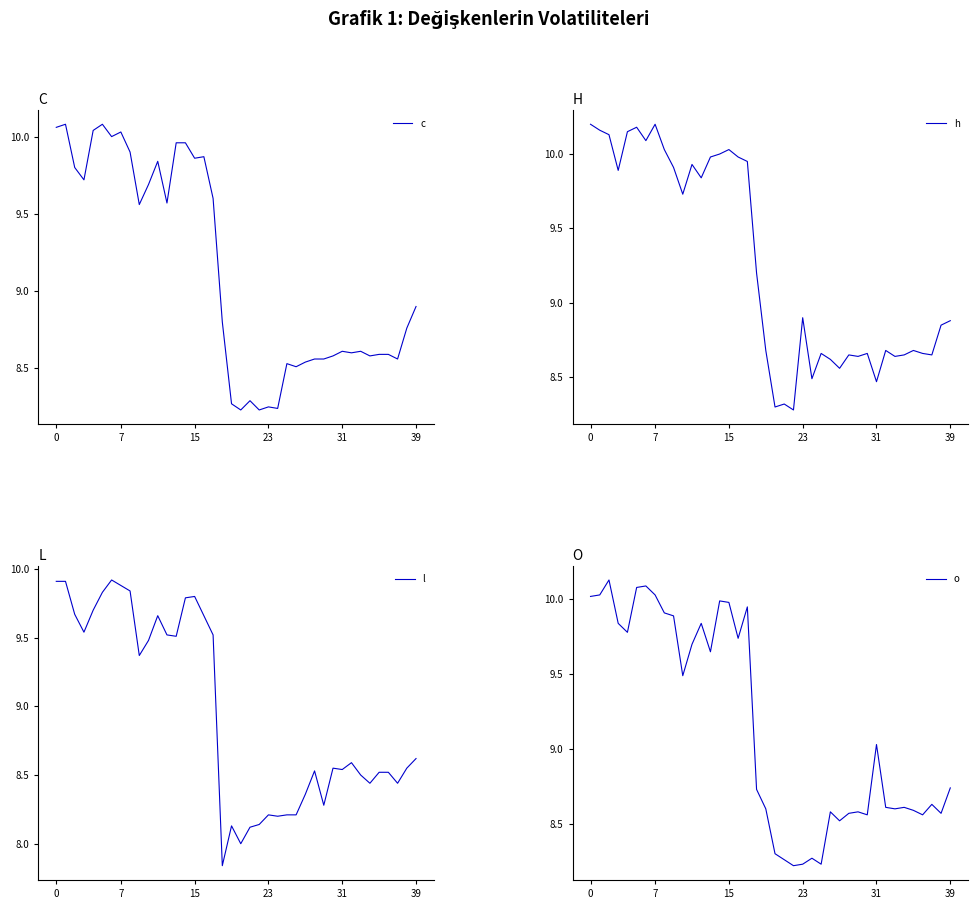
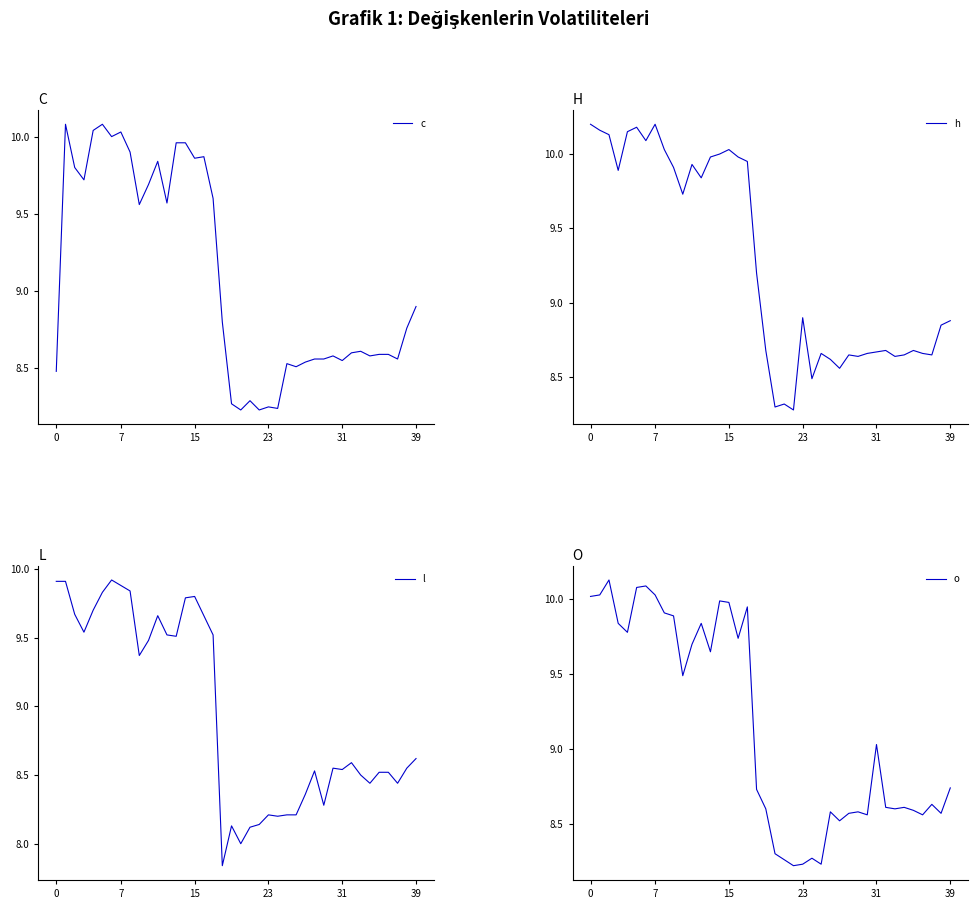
  {
    "C": {
-     "0": 10.06,
+     "0": 8.48,
      "7": 10.03,
      "15": 9.86,
      "23": 8.25,
-     "31": 8.61,
+     "31": 8.55,
      "39": 8.90
    },
    "H": {
      "0": 10.20,
      "7": 10.20,
      "15": 10.03,
      "23": 8.90,
-     "31": 8.47,
+     "31": 8.67,
      "39": 8.88
    },
    "L": {
      "0": 9.91,
      "7": 9.88,
      "15": 9.80,
      "23": 8.21,
      "31": 8.54,
      "39": 8.62
    },
    "O": {
      "0": 10.02,
      "7": 10.03,
      "15": 9.98,
      "23": 8.23,
      "31": 9.03,
      "39": 8.74
    }
  }
